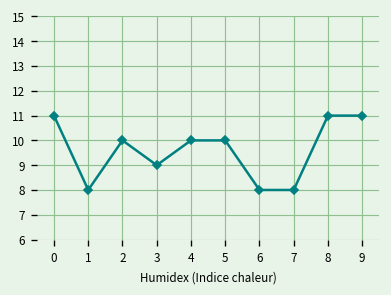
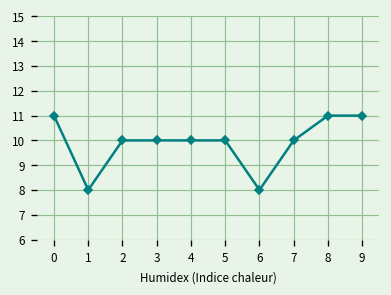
  {
    "0": 11,
    "1": 8,
    "2": 10,
-   "3": 9,
+   "3": 10,
    "4": 10,
    "5": 10,
    "6": 8,
-   "7": 8,
+   "7": 10,
    "8": 11,
    "9": 11
  }
